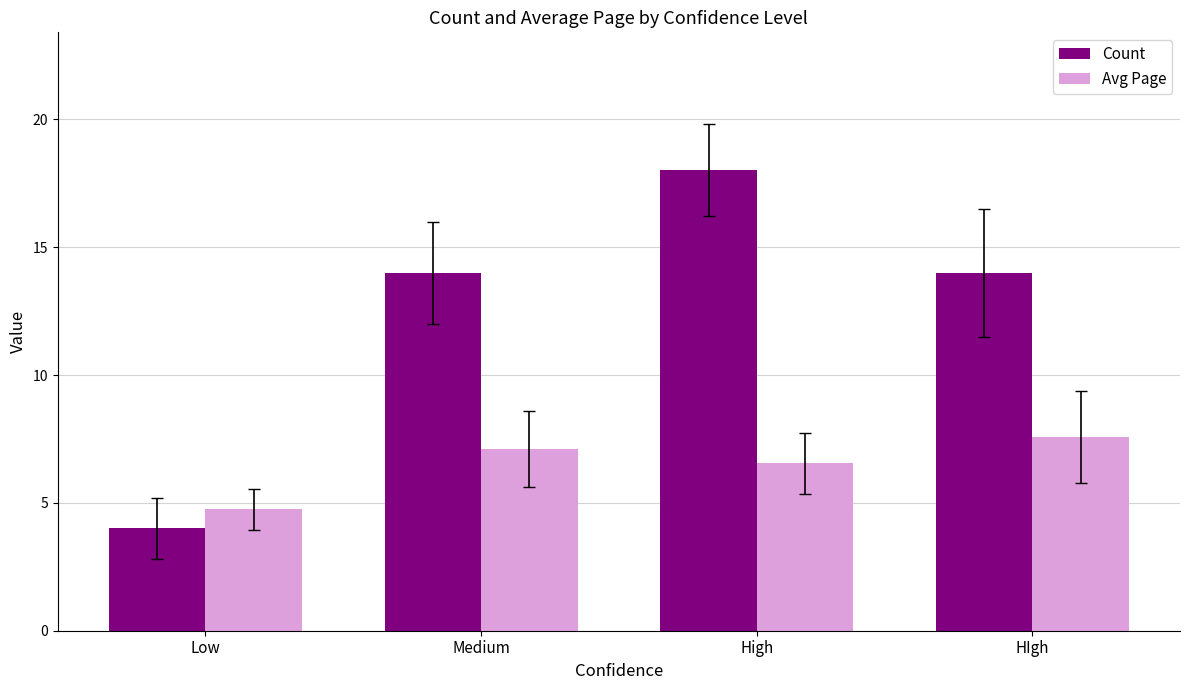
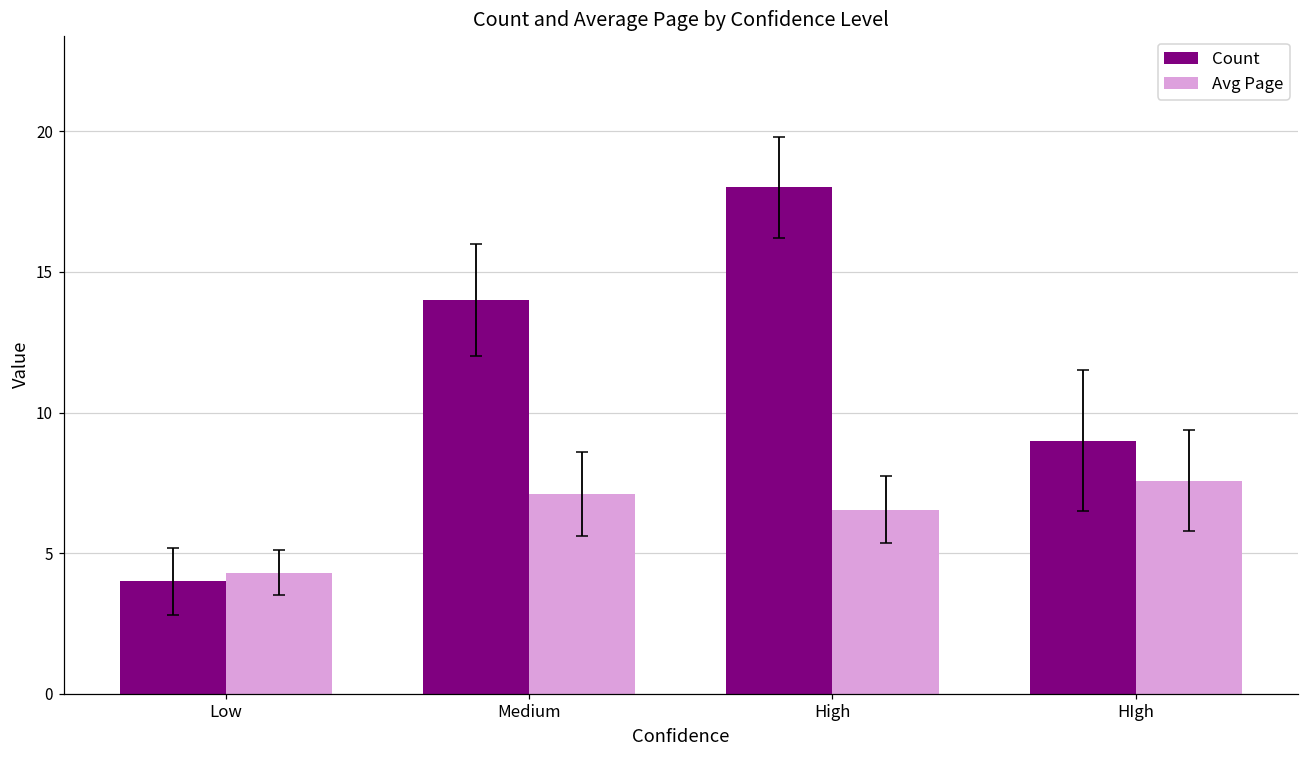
  {
    "Count": {
      "Low": 4,
      "Medium": 14,
      "High": 18,
-     "HIgh": 14
+     "HIgh": 9
    },
    "Avg Page": {
-     "Low": 4.8,
+     "Low": 4.3,
      "Medium": 7.1,
      "High": 6.6,
      "HIgh": 7.6
    }
  }
